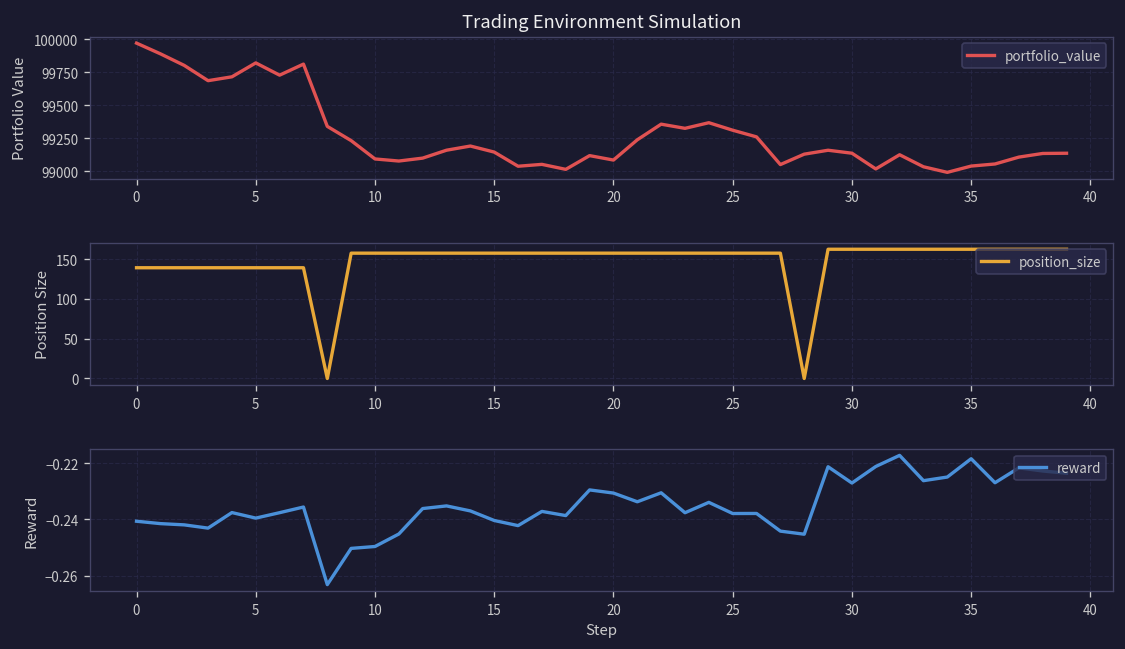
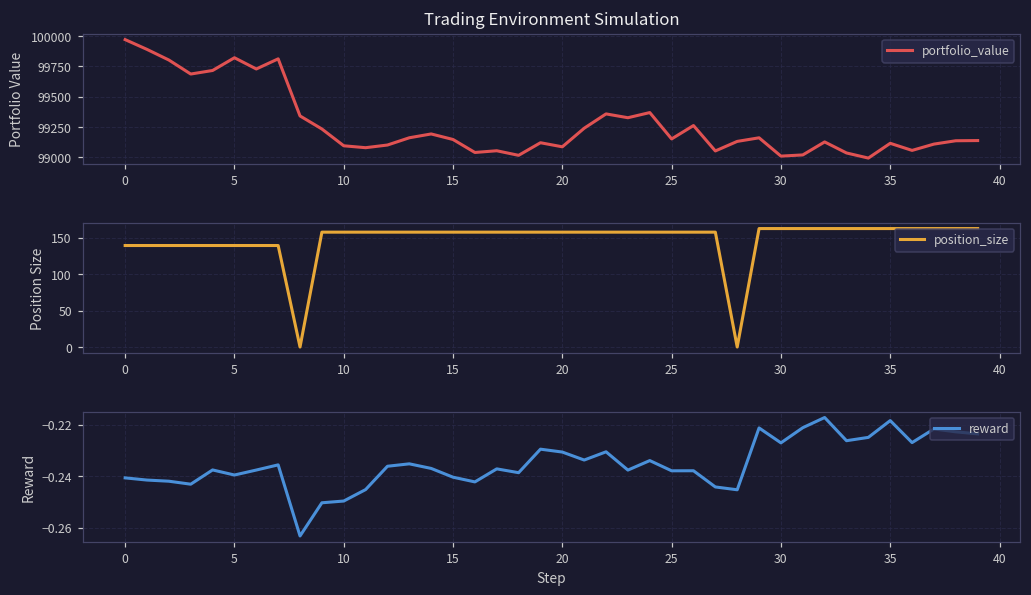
  {
    "Trading Environment Simulation": {
      "0": 99970,
      "5": 99820,
      "10": 99090,
      "15": 99150,
      "20": 99090,
-     "25": 99310,
-     "30": 99140,
-     "35": 99040
+     "25": 99150,
+     "30": 99010,
+     "35": 99110
    }
  }
